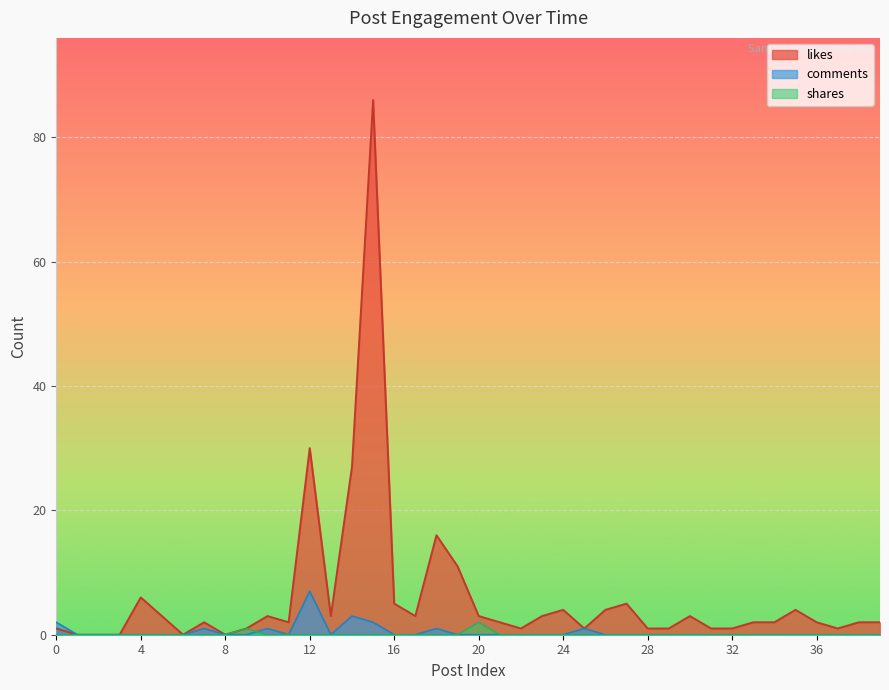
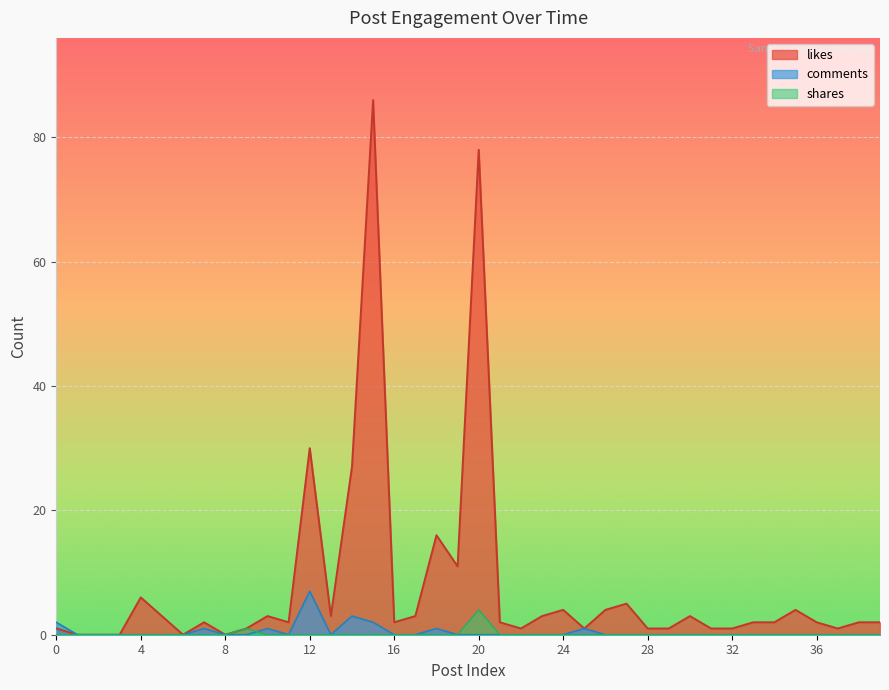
  {
    "likes": {
      "0": 1,
      "4": 6,
      "12": 30,
-     "16": 5,
-     "20": 3,
+     "16": 2,
+     "20": 78,
      "24": 4,
      "28": 1,
      "32": 1,
      "36": 2
    },
    "comments": {
      "0": 2,
      "12": 7,
      "20": 0
    },
    "shares": {
      "0": 0,
      "12": 0,
-     "20": 2
+     "20": 4
    }
  }
